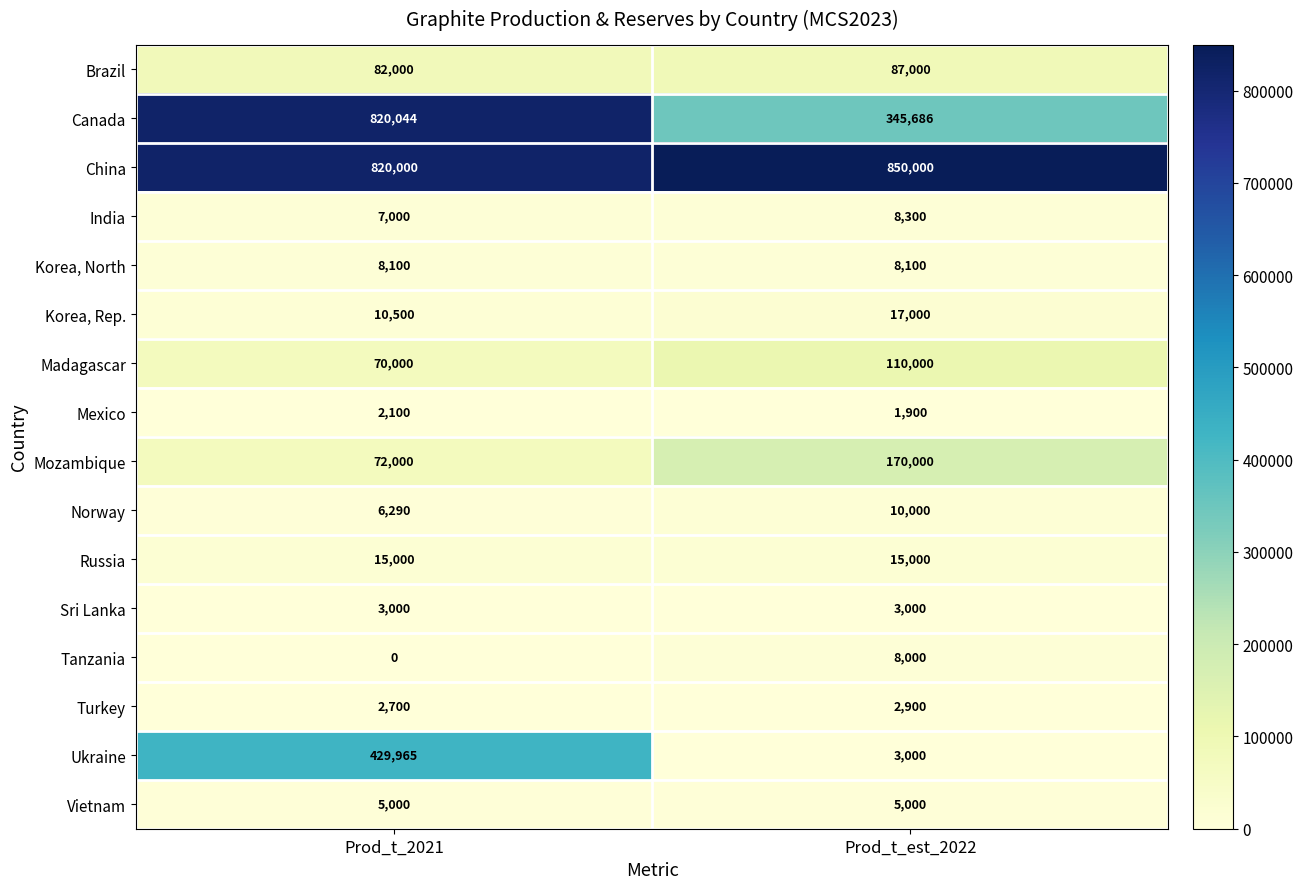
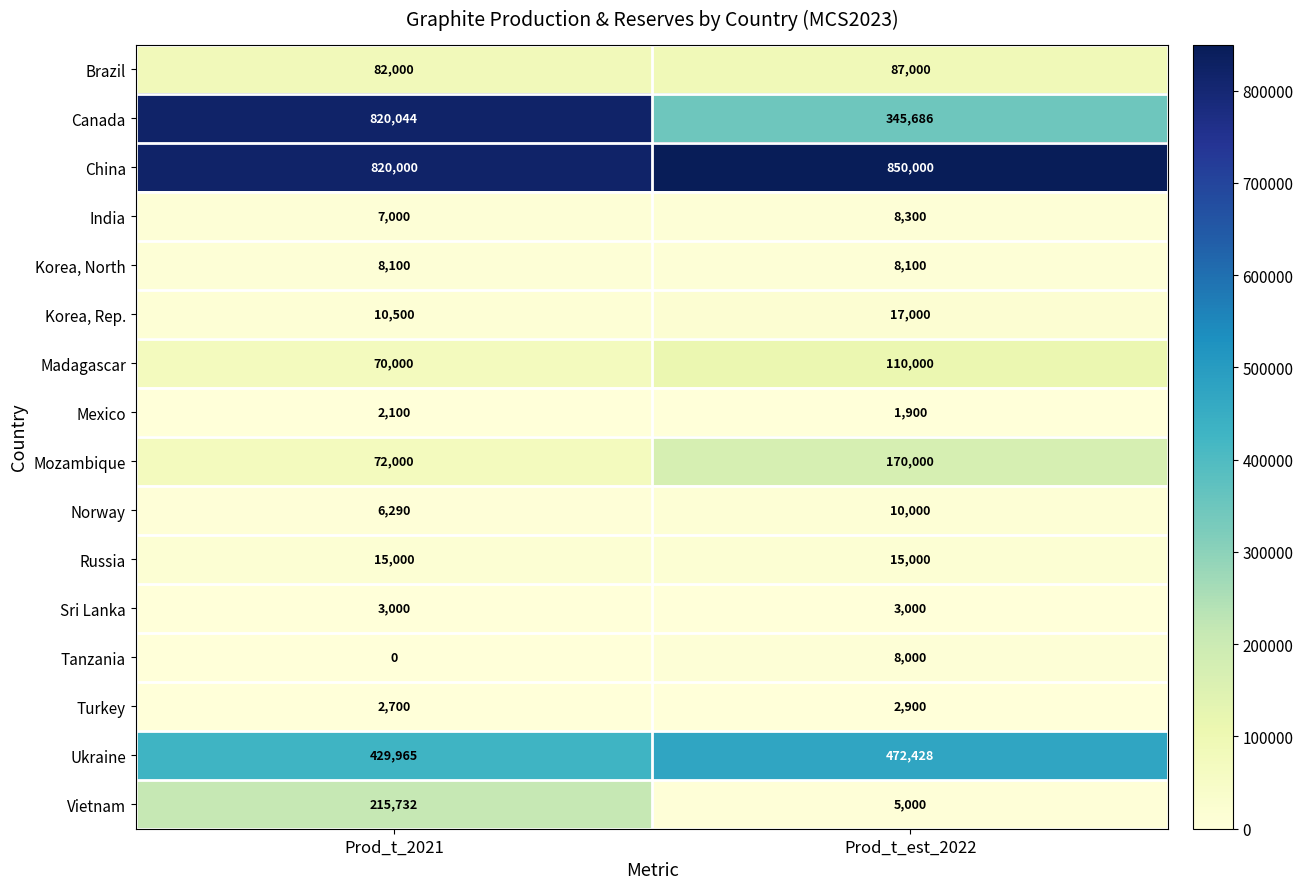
  {
    "Brazil": {
      "Prod_t_2021": "82,000",
      "Prod_t_est_2022": "87,000"
    },
    "Canada": {
      "Prod_t_2021": "820,044",
      "Prod_t_est_2022": "345,686"
    },
    "China": {
      "Prod_t_2021": "820,000",
      "Prod_t_est_2022": "850,000"
    },
    "India": {
      "Prod_t_2021": "7,000",
      "Prod_t_est_2022": "8,300"
    },
    "Korea, North": {
      "Prod_t_2021": "8,100",
      "Prod_t_est_2022": "8,100"
    },
    "Korea, Rep.": {
      "Prod_t_2021": "10,500",
      "Prod_t_est_2022": "17,000"
    },
    "Madagascar": {
      "Prod_t_2021": "70,000",
      "Prod_t_est_2022": "110,000"
    },
    "Mexico": {
      "Prod_t_2021": "2,100",
      "Prod_t_est_2022": "1,900"
    },
    "Mozambique": {
      "Prod_t_2021": "72,000",
      "Prod_t_est_2022": "170,000"
    },
    "Norway": {
      "Prod_t_2021": "6,290",
      "Prod_t_est_2022": "10,000"
    },
    "Russia": {
      "Prod_t_2021": "15,000",
      "Prod_t_est_2022": "15,000"
    },
    "Sri Lanka": {
      "Prod_t_2021": "3,000",
      "Prod_t_est_2022": "3,000"
    },
    "Tanzania": {
      "Prod_t_2021": "0",
      "Prod_t_est_2022": "8,000"
    },
    "Turkey": {
      "Prod_t_2021": "2,700",
      "Prod_t_est_2022": "2,900"
    },
    "Ukraine": {
      "Prod_t_2021": "429,965",
-     "Prod_t_est_2022": "3,000"
+     "Prod_t_est_2022": "472,428"
    },
    "Vietnam": {
-     "Prod_t_2021": "5,000",
+     "Prod_t_2021": "215,732",
      "Prod_t_est_2022": "5,000"
    }
  }
